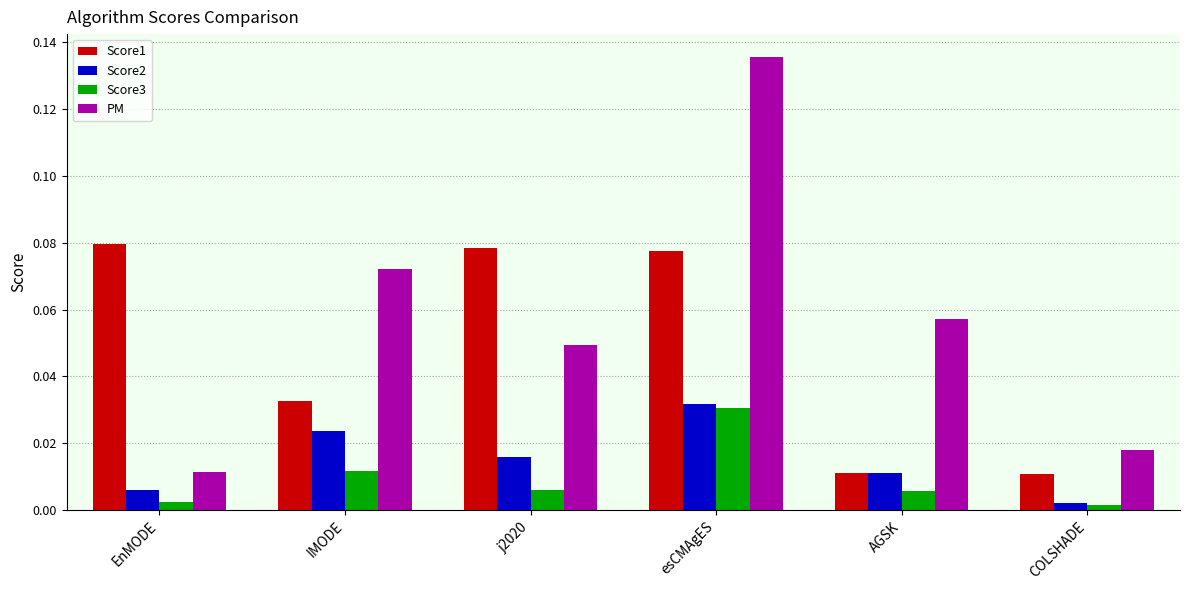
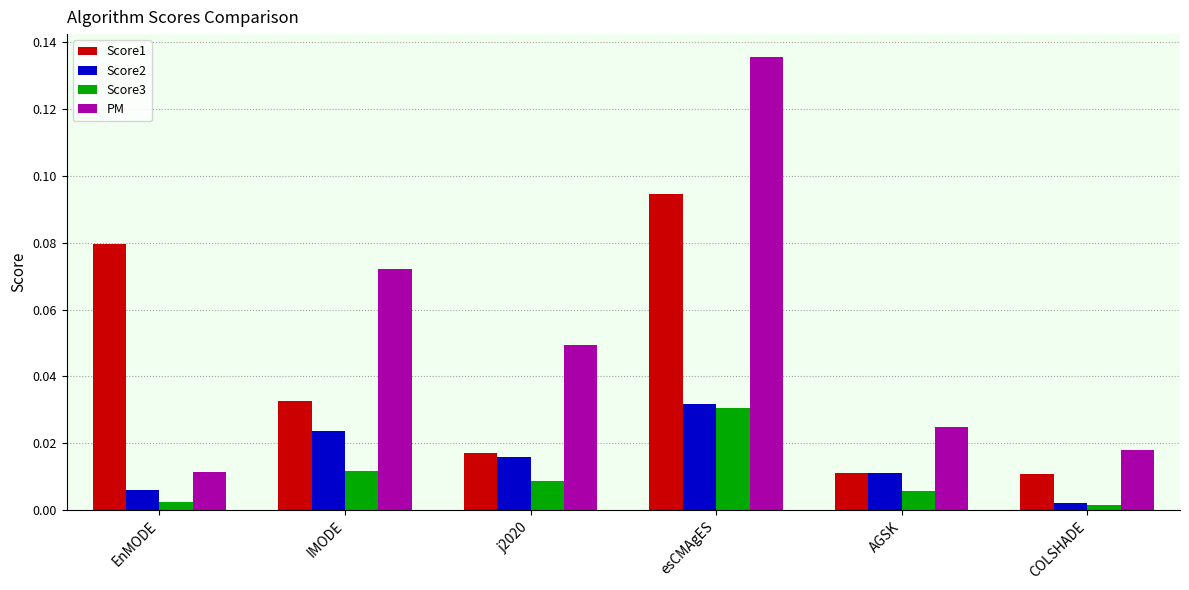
  {
    "Score1": {
      "EnMODE": 0.080,
      "IMODE": 0.033,
-     "j2020": 0.079,
-     "esCMAgES": 0.077,
+     "j2020": 0.017,
+     "esCMAgES": 0.095,
      "AGSK": 0.011,
      "COLSHADE": 0.011
    },
    "Score2": {
      "EnMODE": 0.006,
      "IMODE": 0.024,
      "j2020": 0.016,
      "esCMAgES": 0.032,
      "AGSK": 0.011,
      "COLSHADE": 0.002
    },
    "Score3": {
      "EnMODE": 0.002,
      "IMODE": 0.012,
-     "j2020": 0.006,
+     "j2020": 0.009,
      "esCMAgES": 0.030,
      "AGSK": 0.006,
      "COLSHADE": 0.002
    },
    "PM": {
      "EnMODE": 0.012,
      "IMODE": 0.072,
      "j2020": 0.050,
      "esCMAgES": 0.136,
-     "AGSK": 0.057,
+     "AGSK": 0.025,
      "COLSHADE": 0.018
    }
  }
